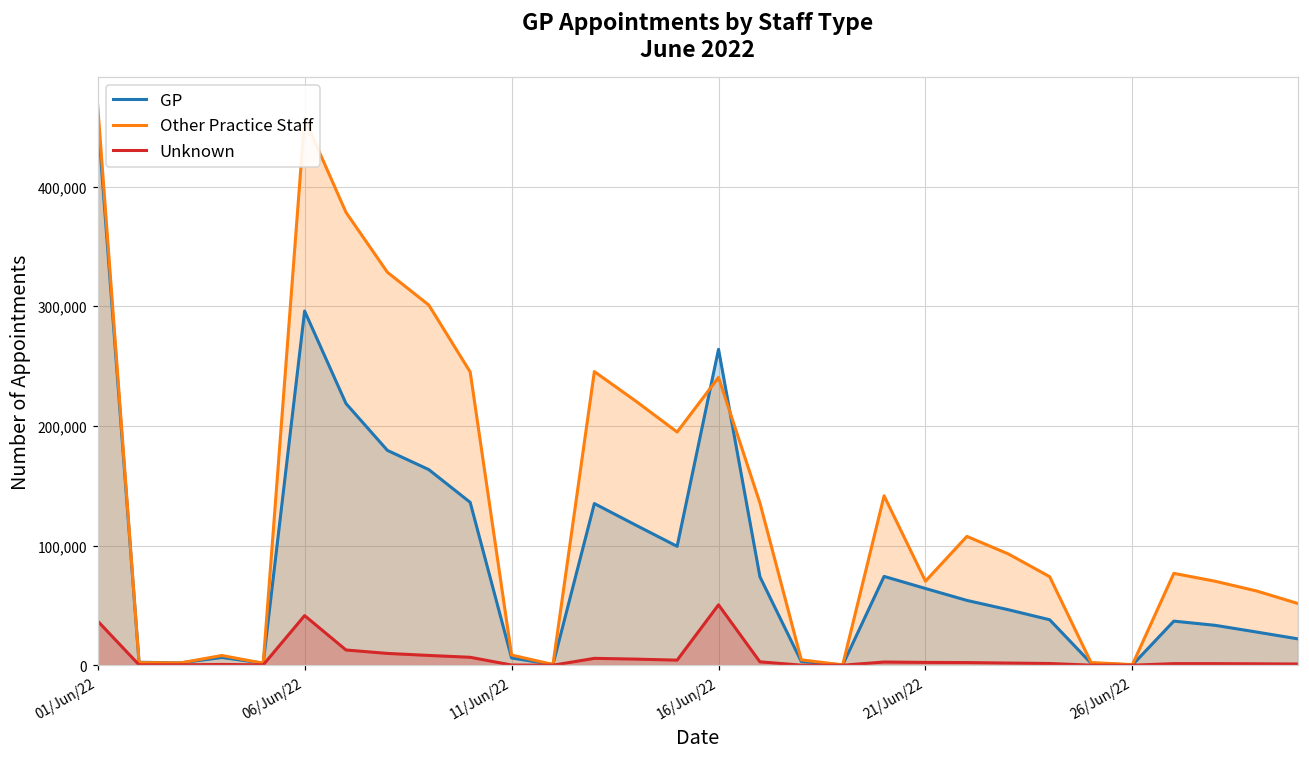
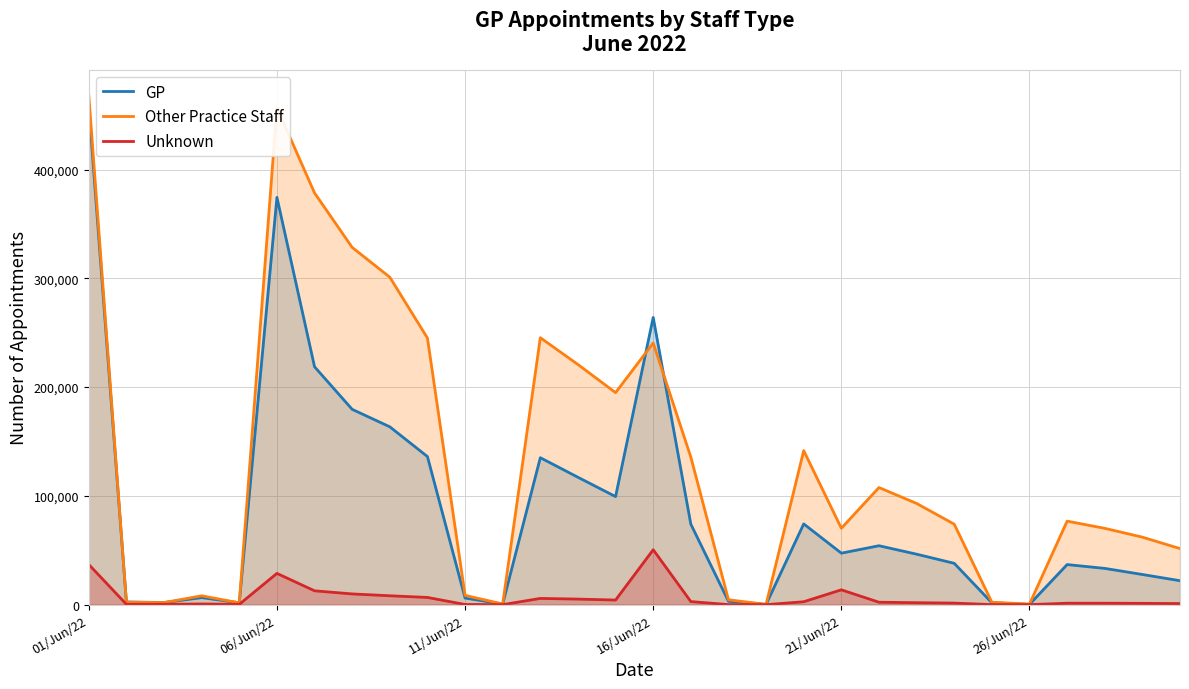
  {
    "GP": {
      "01/Jun/22": "458,000",
-     "06/Jun/22": "296,000",
+     "06/Jun/22": "374,000",
      "11/Jun/22": "6,000",
      "16/Jun/22": "264,000",
-     "21/Jun/22": "64,000"
+     "21/Jun/22": "47,000"
    },
    "Other Practice Staff": {
      "01/Jun/22": "468,000",
      "11/Jun/22": "9,000",
      "16/Jun/22": "241,000",
      "21/Jun/22": "70,000"
    },
    "Unknown": {
      "01/Jun/22": "37,000",
-     "06/Jun/22": "41,000",
+     "06/Jun/22": "29,000",
      "11/Jun/22": "0",
      "16/Jun/22": "50,000",
-     "21/Jun/22": "2,000"
+     "21/Jun/22": "14,000"
    }
  }
